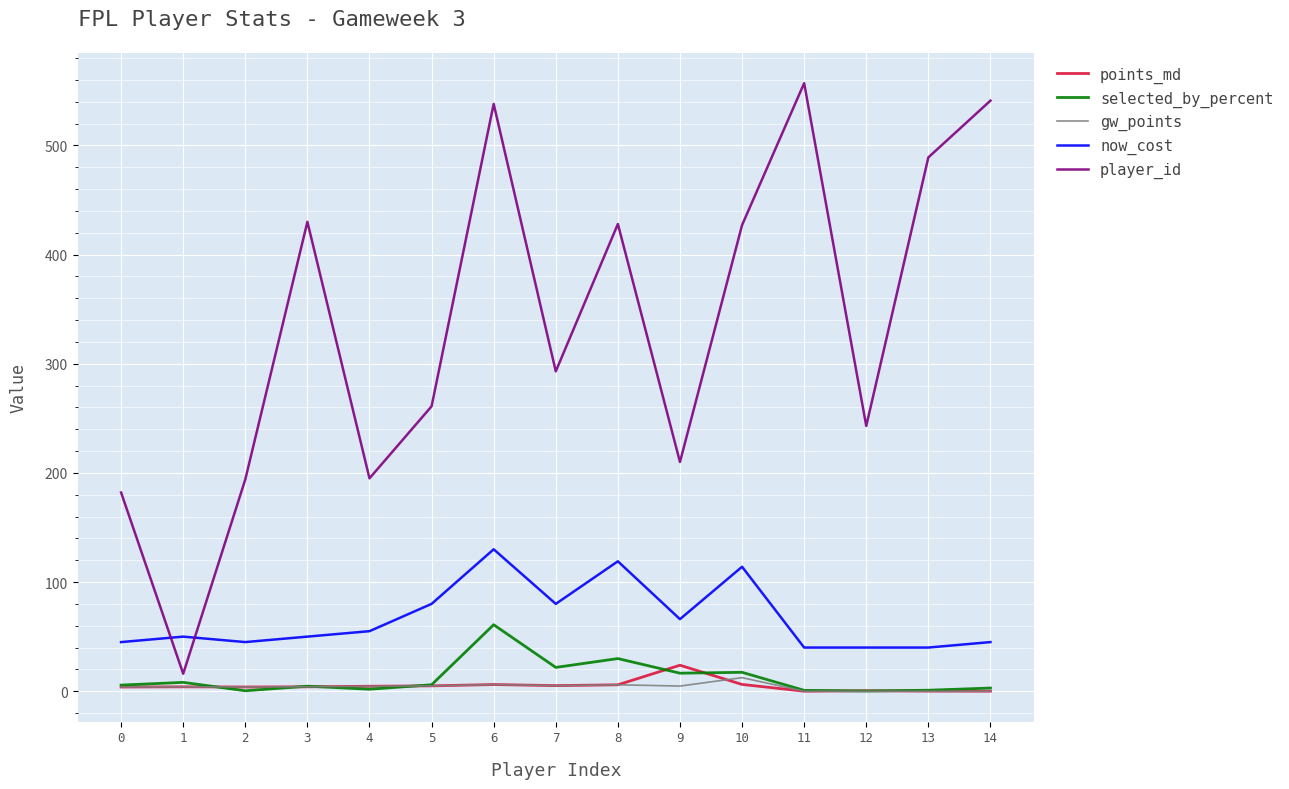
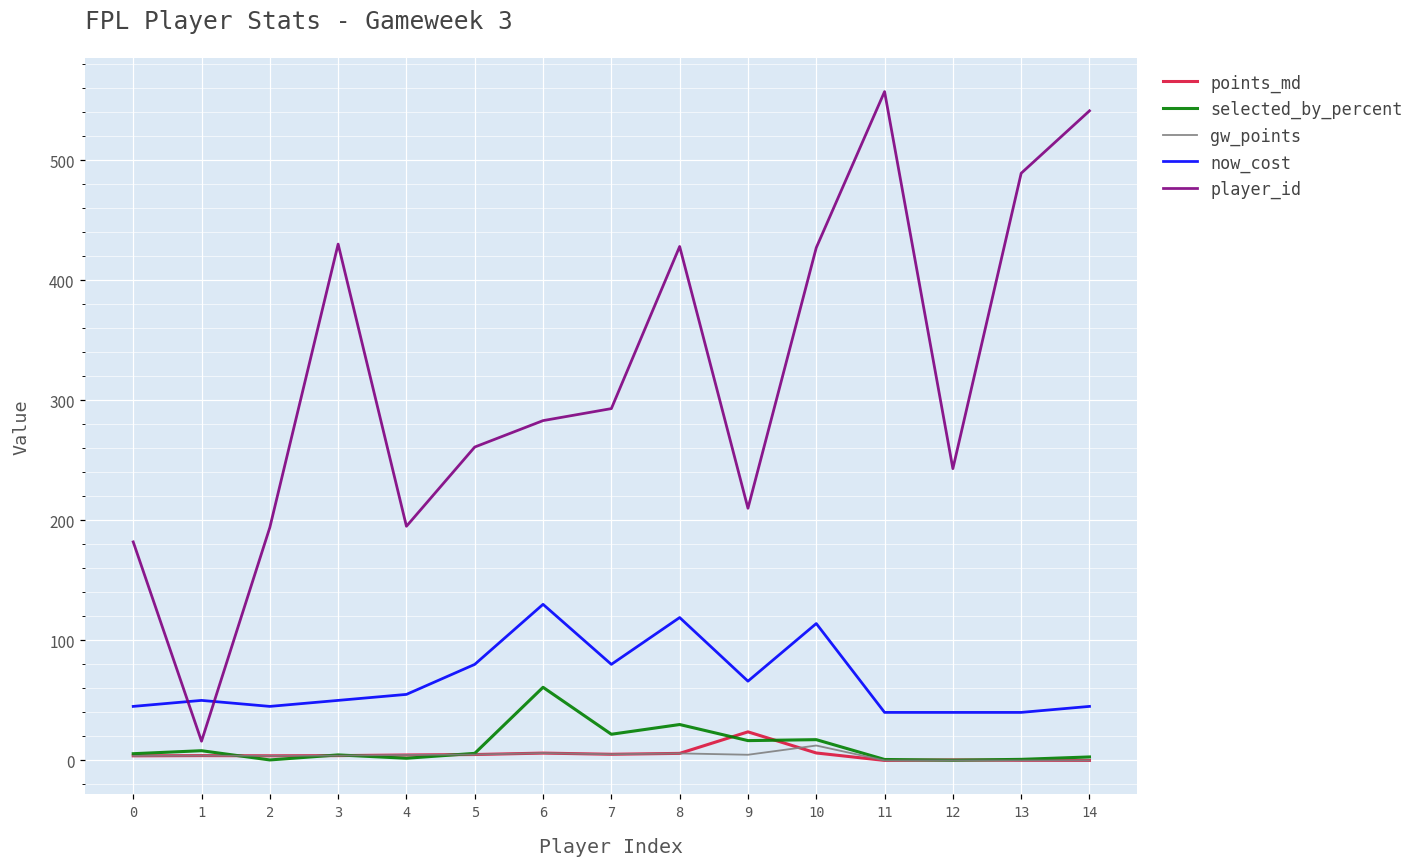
  {
    "points_md": {
      "9": 24,
      "10": 6
    },
    "selected_by_percent": {
      "1": 8,
      "2": 0,
      "4": 2,
      "6": 61,
      "7": 22,
      "8": 30,
      "9": 17,
      "10": 17,
      "14": 3
    },
    "gw_points": {
      "9": 5,
      "10": 12
    },
    "now_cost": {
      "0": 45,
      "1": 50,
      "2": 45,
      "3": 50,
      "4": 55,
      "5": 80,
      "6": 130,
      "7": 80,
      "8": 119,
      "9": 66,
      "10": 114,
      "11": 40,
      "12": 40,
      "13": 40,
      "14": 45
    },
    "player_id": {
      "0": 182,
      "1": 16,
      "2": 194,
      "3": 430,
      "4": 195,
      "5": 261,
-     "6": 538,
+     "6": 283,
      "7": 293,
      "8": 428,
      "9": 210,
      "10": 427,
      "11": 557,
      "12": 243,
      "13": 489,
      "14": 541
    }
  }
